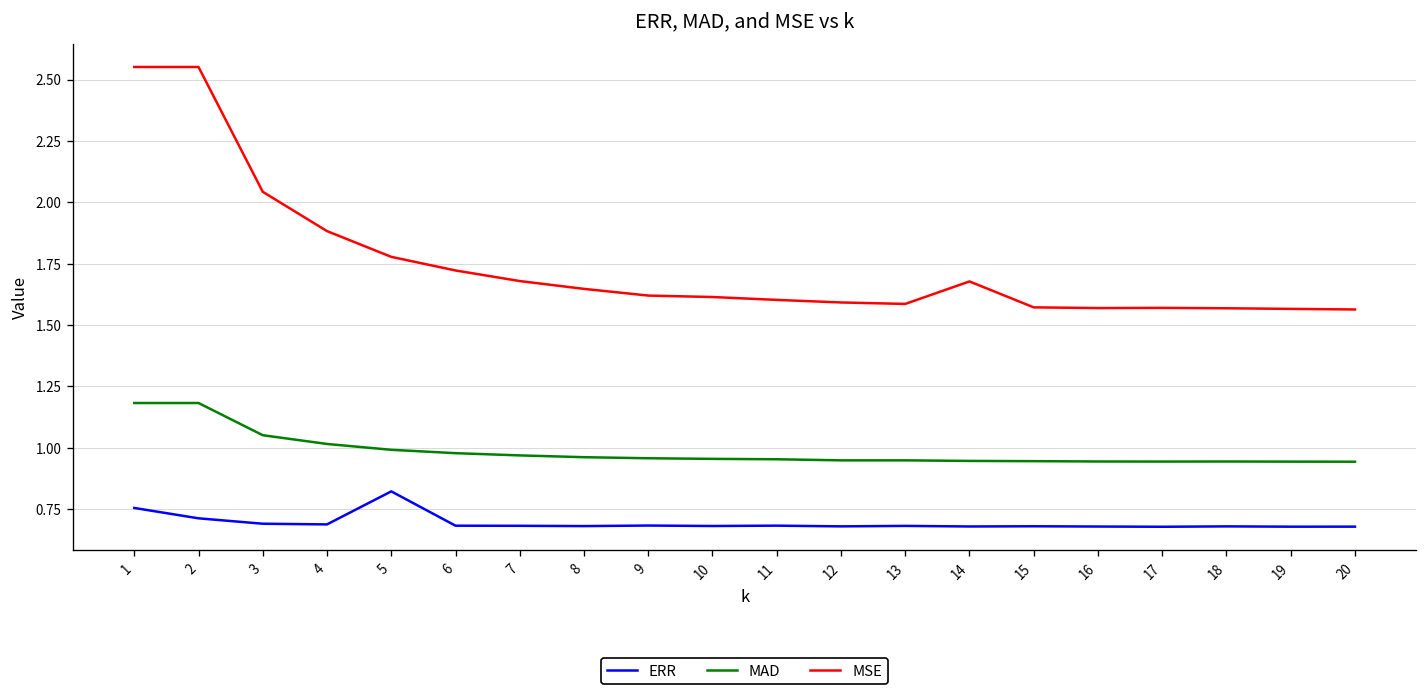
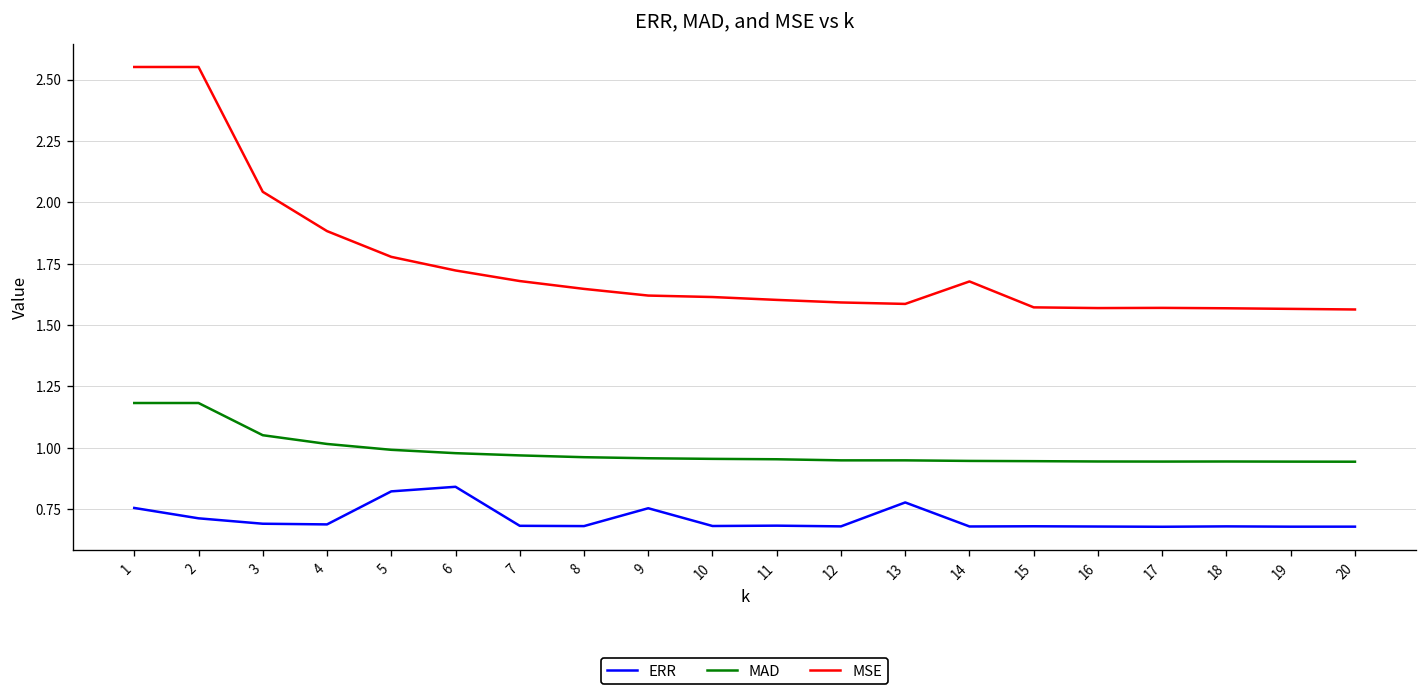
  {
    "ERR": {
      "1": 0.76,
      "2": 0.71,
      "3": 0.69,
      "4": 0.69,
      "5": 0.82,
-     "6": 0.68,
+     "6": 0.84,
      "7": 0.68,
      "8": 0.68,
-     "9": 0.68,
+     "9": 0.75,
      "10": 0.68,
      "11": 0.68,
      "12": 0.68,
-     "13": 0.68,
+     "13": 0.78,
      "14": 0.68,
      "15": 0.68,
      "16": 0.68,
      "17": 0.68,
      "18": 0.68,
      "19": 0.68,
      "20": 0.68
    },
    "MAD": {
      "1": 1.18,
      "2": 1.18,
      "3": 1.05,
      "4": 1.02,
      "5": 0.99,
      "6": 0.98,
      "7": 0.97,
      "8": 0.96,
      "9": 0.96,
      "10": 0.96,
      "11": 0.95,
      "12": 0.95,
      "13": 0.95,
      "14": 0.95,
      "15": 0.95,
      "16": 0.94,
      "17": 0.94,
      "18": 0.94,
      "19": 0.94,
      "20": 0.94
    },
    "MSE": {
      "1": 2.55,
      "2": 2.55,
      "3": 2.04,
      "4": 1.88,
      "5": 1.78,
      "6": 1.72,
      "7": 1.68,
      "8": 1.65,
      "9": 1.62,
      "10": 1.61,
      "11": 1.60,
      "12": 1.59,
      "13": 1.59,
      "14": 1.68,
      "15": 1.57,
      "16": 1.57,
      "17": 1.57,
      "18": 1.57,
      "19": 1.57,
      "20": 1.56
    }
  }
